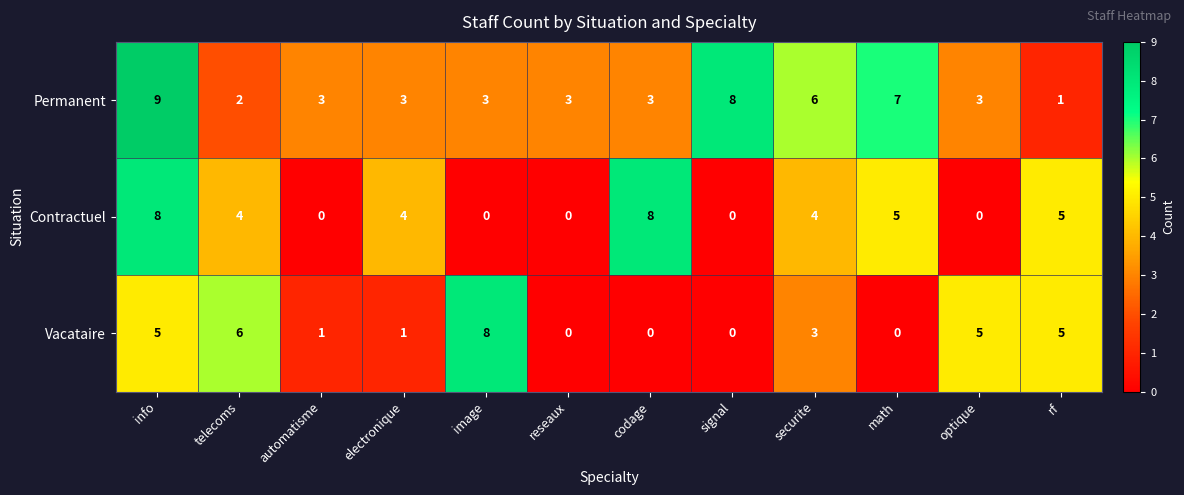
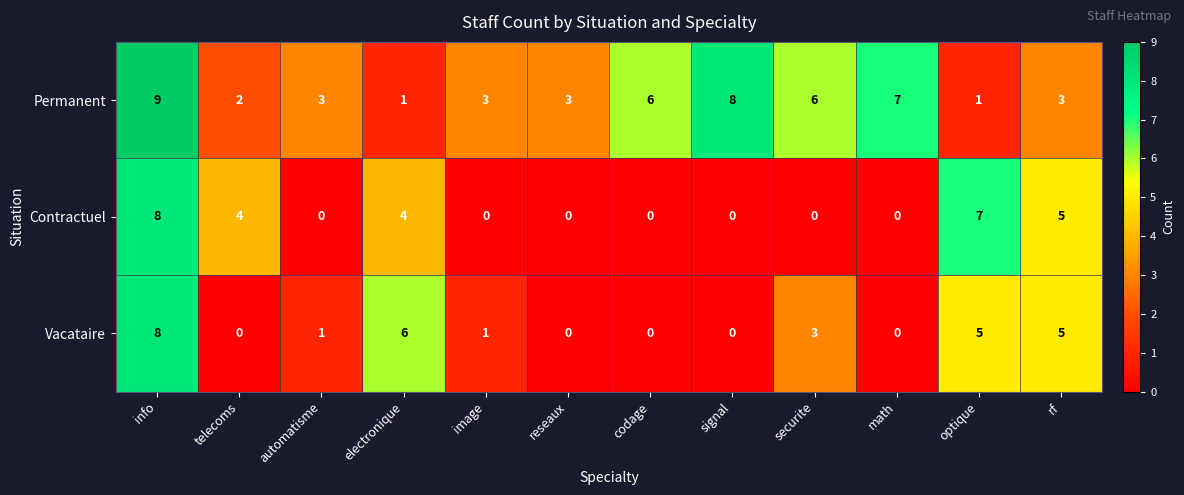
  {
    "Permanent": {
      "info": 9,
      "telecoms": 2,
      "automatisme": 3,
-     "electronique": 3,
+     "electronique": 1,
      "image": 3,
      "reseaux": 3,
-     "codage": 3,
+     "codage": 6,
      "signal": 8,
      "securite": 6,
      "math": 7,
-     "optique": 3,
-     "rf": 1
+     "optique": 1,
+     "rf": 3
    },
    "Contractuel": {
      "info": 8,
      "telecoms": 4,
      "automatisme": 0,
      "electronique": 4,
      "image": 0,
      "reseaux": 0,
-     "codage": 8,
+     "codage": 0,
      "signal": 0,
-     "securite": 4,
-     "math": 5,
-     "optique": 0,
+     "securite": 0,
+     "math": 0,
+     "optique": 7,
      "rf": 5
    },
    "Vacataire": {
-     "info": 5,
-     "telecoms": 6,
+     "info": 8,
+     "telecoms": 0,
      "automatisme": 1,
-     "electronique": 1,
-     "image": 8,
+     "electronique": 6,
+     "image": 1,
      "reseaux": 0,
      "codage": 0,
      "signal": 0,
      "securite": 3,
      "math": 0,
      "optique": 5,
      "rf": 5
    }
  }
